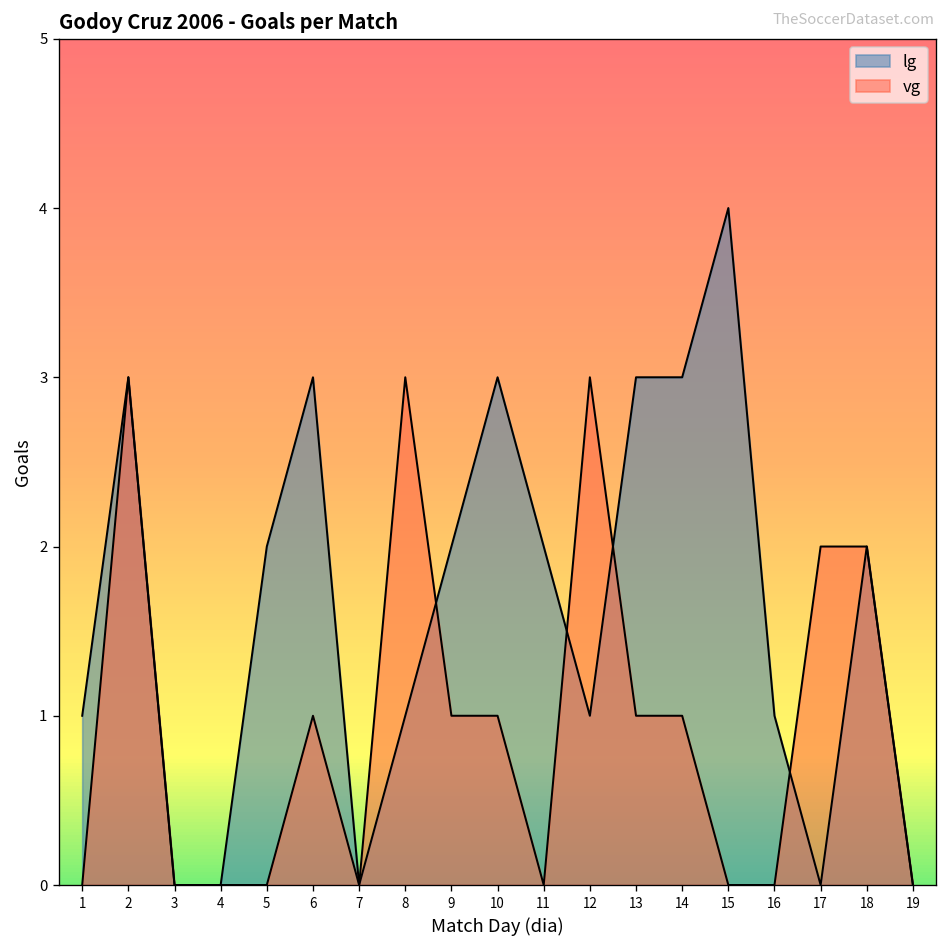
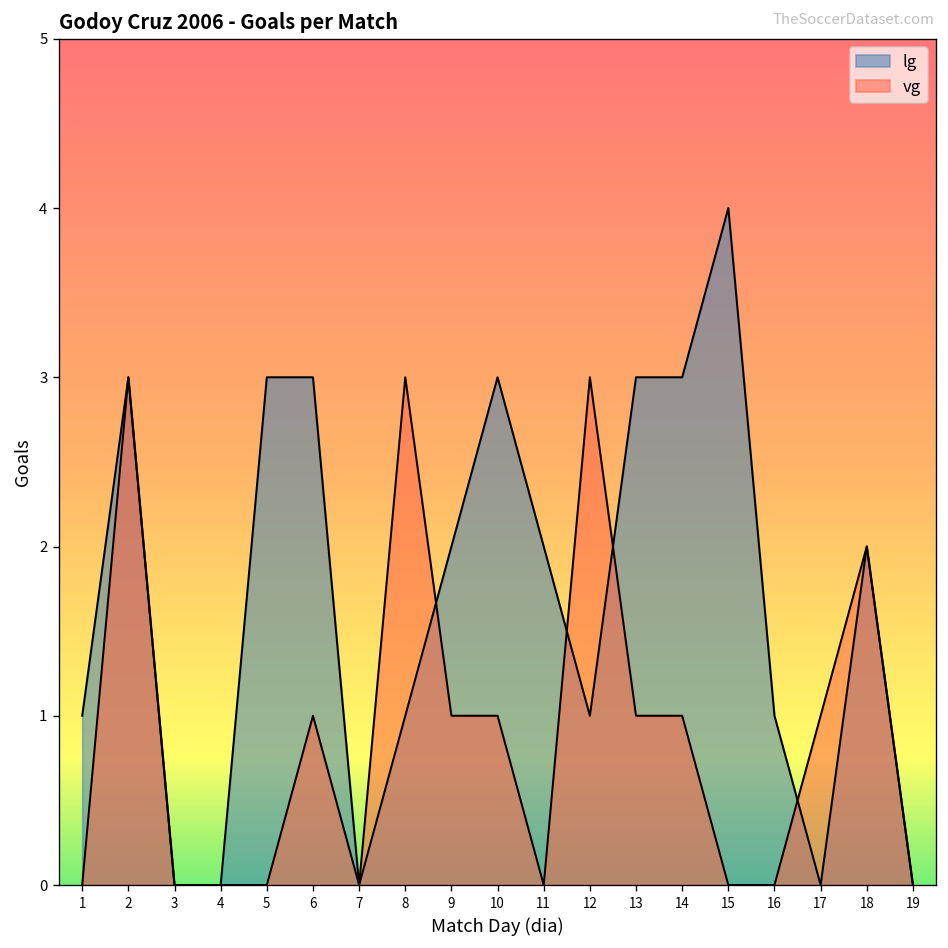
  {
    "lg": {
      "1": 1,
-     "5": 2,
+     "5": 3,
      "6": 3,
      "8": 1,
      "9": 2,
      "10": 3,
      "11": 2,
      "12": 1,
      "13": 3,
      "14": 3,
      "15": 4,
      "16": 1,
      "17": 0
    },
    "vg": {
      "1": 0,
      "5": 0,
      "6": 1,
      "8": 3,
      "9": 1,
      "10": 1,
      "11": 0,
      "12": 3,
      "13": 1,
      "14": 1,
      "15": 0,
      "16": 0,
-     "17": 2
+     "17": 1
    }
  }
